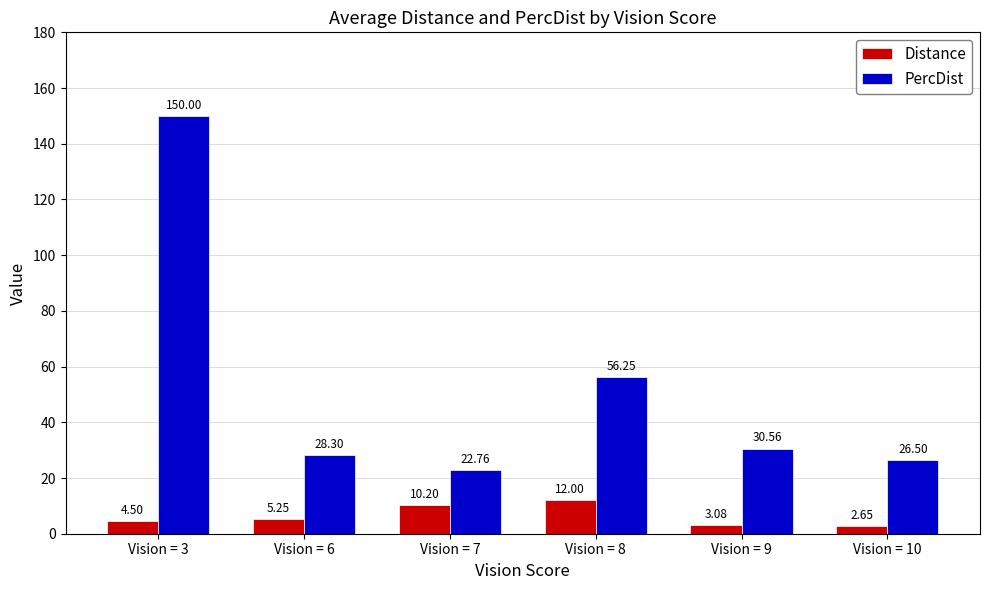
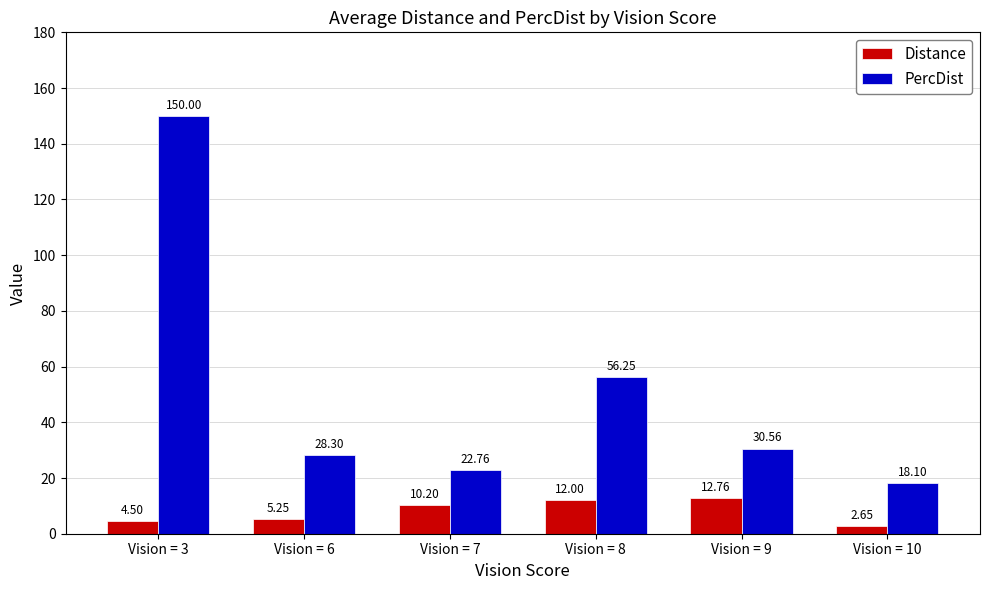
  {
    "Distance": {
      "Vision = 3": 4.50,
      "Vision = 6": 5.25,
      "Vision = 7": 10.20,
      "Vision = 8": 12.00,
-     "Vision = 9": 3.08,
+     "Vision = 9": 12.76,
      "Vision = 10": 2.65
    },
    "PercDist": {
      "Vision = 3": 150.00,
      "Vision = 6": 28.30,
      "Vision = 7": 22.76,
      "Vision = 8": 56.25,
      "Vision = 9": 30.56,
-     "Vision = 10": 26.50
+     "Vision = 10": 18.10
    }
  }
